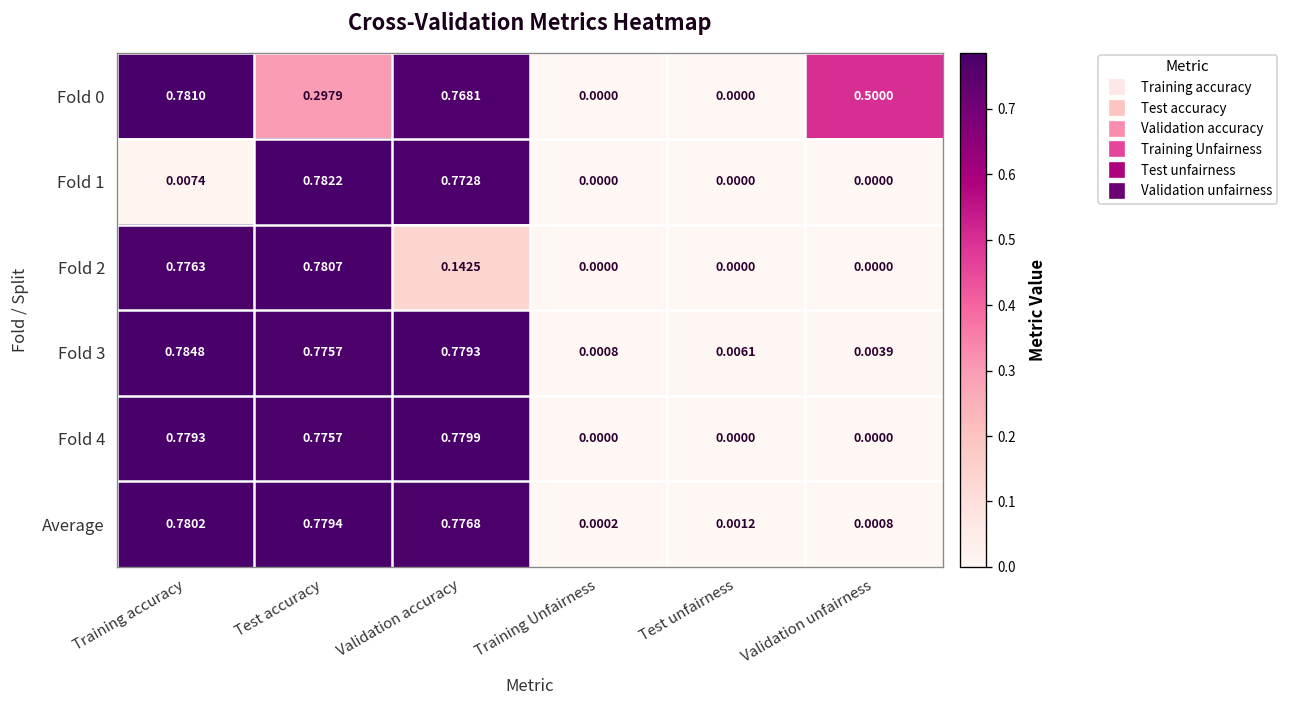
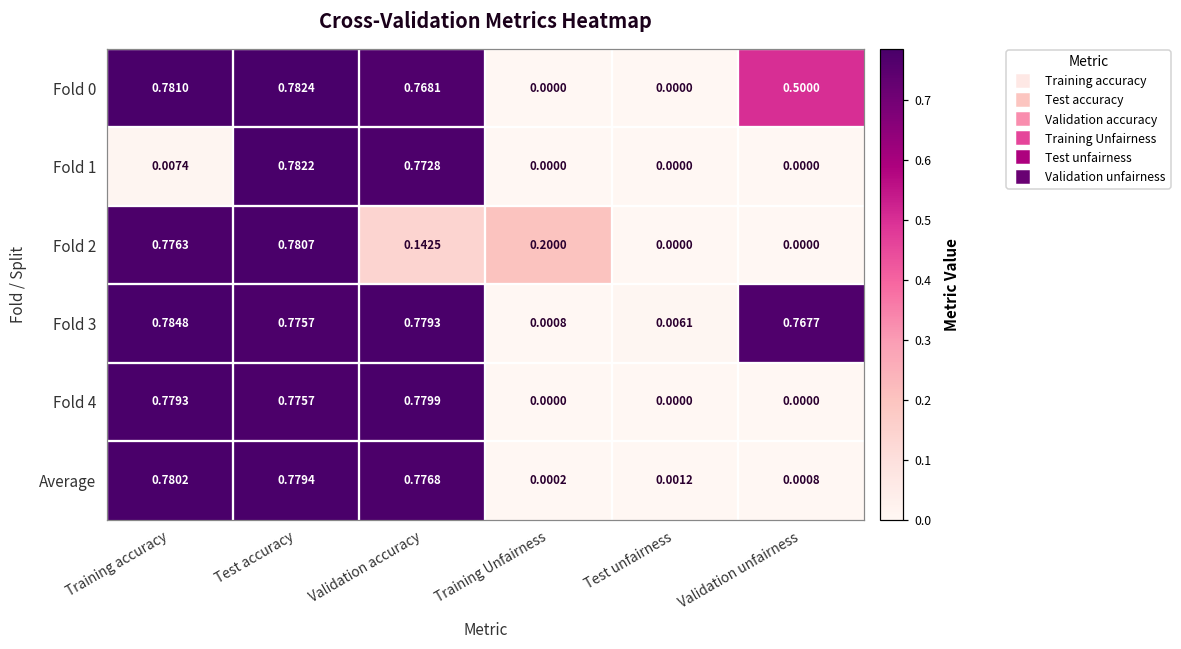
  {
    "Fold 0": {
      "Training accuracy": 0.7810,
-     "Test accuracy": 0.2979,
+     "Test accuracy": 0.7824,
      "Validation accuracy": 0.7681,
      "Training Unfairness": 0.0000,
      "Test unfairness": 0.0000,
      "Validation unfairness": 0.5000
    },
    "Fold 1": {
      "Training accuracy": 0.0074,
      "Test accuracy": 0.7822,
      "Validation accuracy": 0.7728,
      "Training Unfairness": 0.0000,
      "Test unfairness": 0.0000,
      "Validation unfairness": 0.0000
    },
    "Fold 2": {
      "Training accuracy": 0.7763,
      "Test accuracy": 0.7807,
      "Validation accuracy": 0.1425,
-     "Training Unfairness": 0.0000,
+     "Training Unfairness": 0.2000,
      "Test unfairness": 0.0000,
      "Validation unfairness": 0.0000
    },
    "Fold 3": {
      "Training accuracy": 0.7848,
      "Test accuracy": 0.7757,
      "Validation accuracy": 0.7793,
      "Training Unfairness": 0.0008,
      "Test unfairness": 0.0061,
-     "Validation unfairness": 0.0039
+     "Validation unfairness": 0.7677
    },
    "Fold 4": {
      "Training accuracy": 0.7793,
      "Test accuracy": 0.7757,
      "Validation accuracy": 0.7799,
      "Training Unfairness": 0.0000,
      "Test unfairness": 0.0000,
      "Validation unfairness": 0.0000
    },
    "Average": {
      "Training accuracy": 0.7802,
      "Test accuracy": 0.7794,
      "Validation accuracy": 0.7768,
      "Training Unfairness": 0.0002,
      "Test unfairness": 0.0012,
      "Validation unfairness": 0.0008
    }
  }
